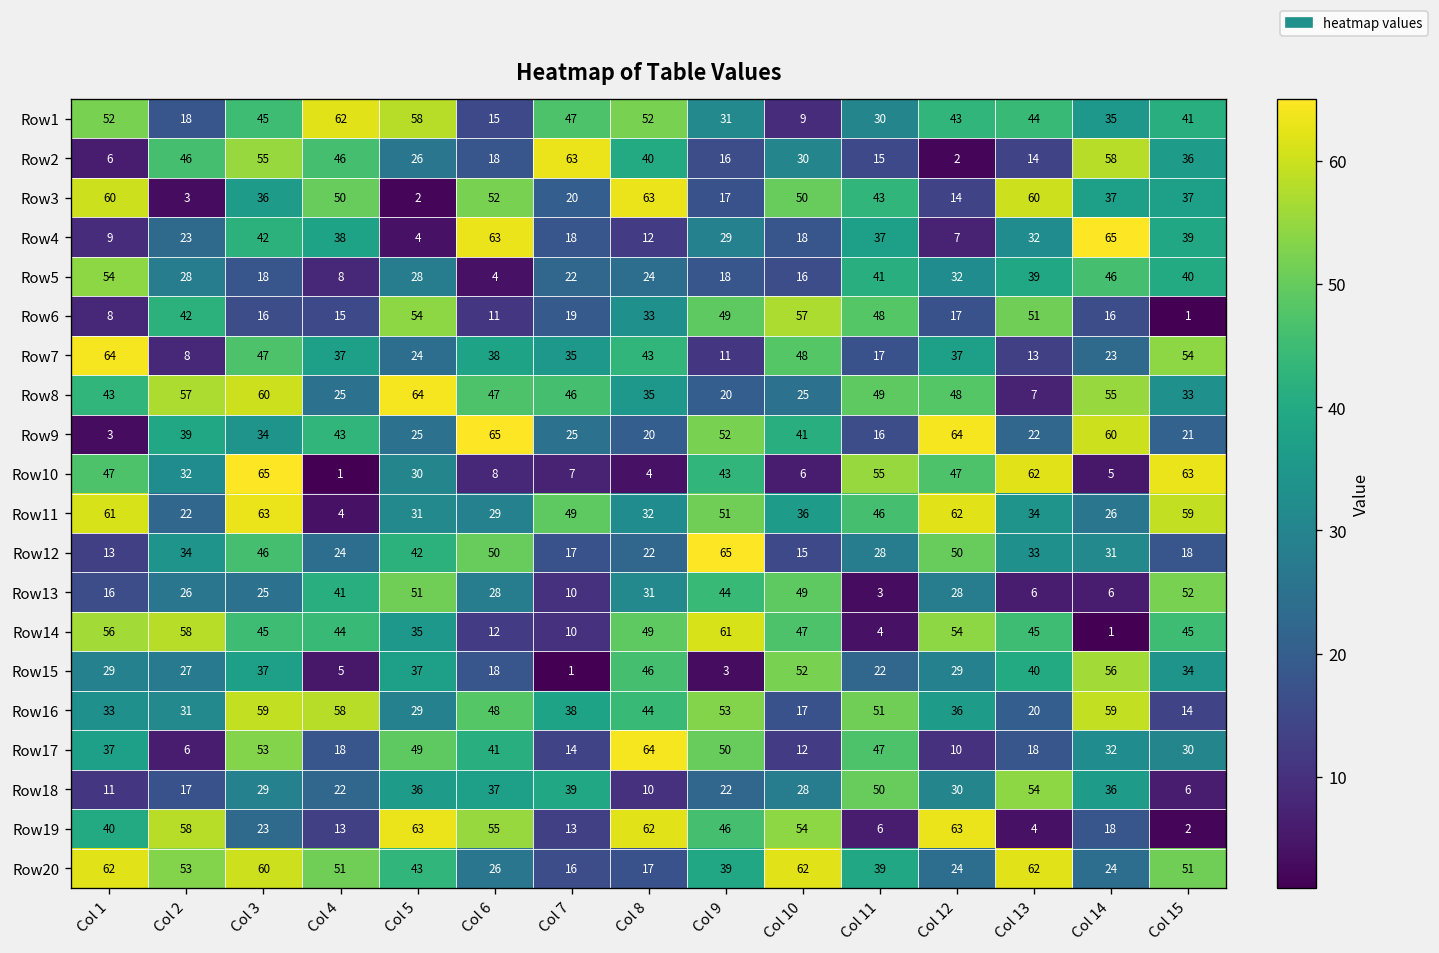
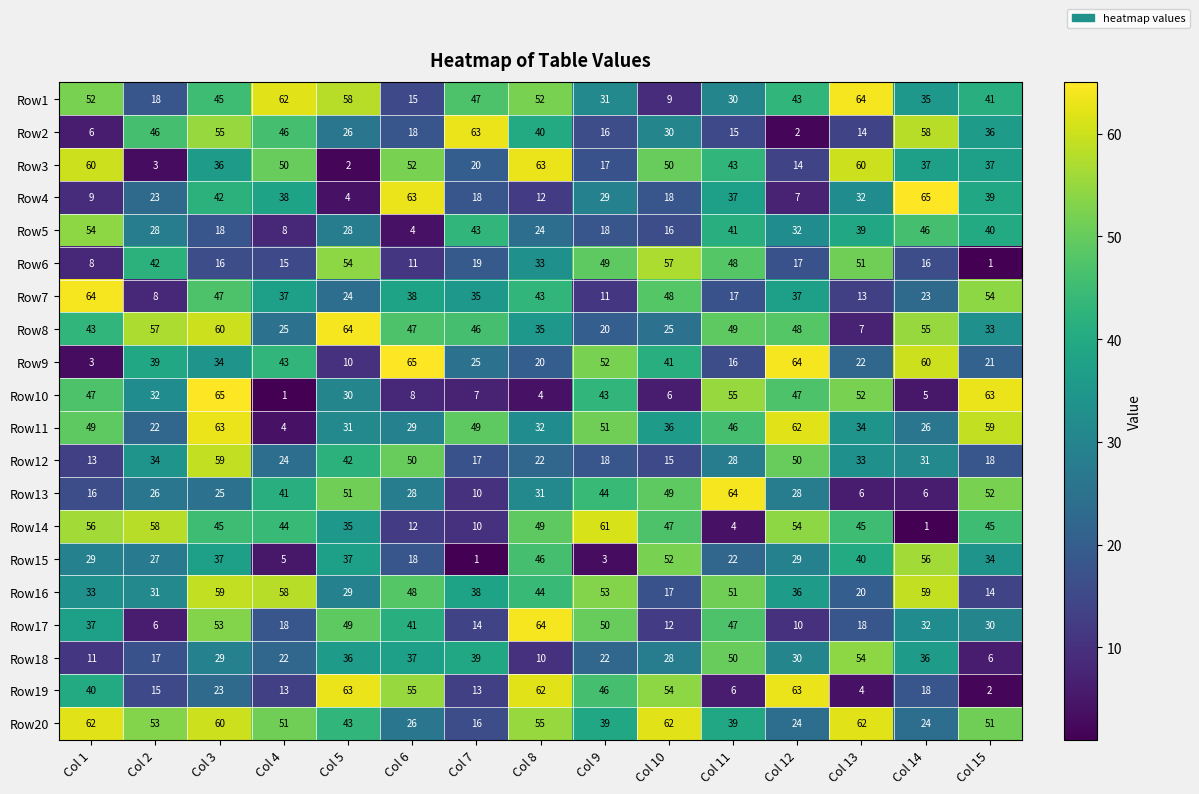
  {
    "Row1": {
      "Col 1": 52,
      "Col 2": 18,
      "Col 3": 45,
      "Col 4": 62,
      "Col 5": 58,
      "Col 6": 15,
      "Col 7": 47,
      "Col 8": 52,
      "Col 9": 31,
      "Col 10": 9,
      "Col 11": 30,
      "Col 12": 43,
-     "Col 13": 44,
+     "Col 13": 64,
      "Col 14": 35,
      "Col 15": 41
    },
    "Row5": {
      "Col 1": 54,
      "Col 2": 28,
      "Col 3": 18,
      "Col 4": 8,
      "Col 5": 28,
      "Col 6": 4,
-     "Col 7": 22,
+     "Col 7": 43,
      "Col 8": 24,
      "Col 9": 18,
      "Col 10": 16,
      "Col 11": 41,
      "Col 12": 32,
      "Col 13": 39,
      "Col 14": 46,
      "Col 15": 40
    },
    "Row9": {
      "Col 1": 3,
      "Col 2": 39,
      "Col 3": 34,
      "Col 4": 43,
-     "Col 5": 25,
+     "Col 5": 10,
      "Col 6": 65,
      "Col 7": 25,
      "Col 8": 20,
      "Col 9": 52,
      "Col 10": 41,
      "Col 11": 16,
      "Col 12": 64,
      "Col 13": 22,
      "Col 14": 60,
      "Col 15": 21
    },
    "Row10": {
      "Col 1": 47,
      "Col 2": 32,
      "Col 3": 65,
      "Col 4": 1,
      "Col 5": 30,
      "Col 6": 8,
      "Col 7": 7,
      "Col 8": 4,
      "Col 9": 43,
      "Col 10": 6,
      "Col 11": 55,
      "Col 12": 47,
-     "Col 13": 62,
+     "Col 13": 52,
      "Col 14": 5,
      "Col 15": 63
    },
    "Row11": {
-     "Col 1": 61,
+     "Col 1": 49,
      "Col 2": 22,
      "Col 3": 63,
      "Col 4": 4,
      "Col 5": 31,
      "Col 6": 29,
      "Col 7": 49,
      "Col 8": 32,
      "Col 9": 51,
      "Col 10": 36,
      "Col 11": 46,
      "Col 12": 62,
      "Col 13": 34,
      "Col 14": 26,
      "Col 15": 59
    },
    "Row12": {
      "Col 1": 13,
      "Col 2": 34,
-     "Col 3": 46,
+     "Col 3": 59,
      "Col 4": 24,
      "Col 5": 42,
      "Col 6": 50,
      "Col 7": 17,
      "Col 8": 22,
-     "Col 9": 65,
+     "Col 9": 18,
      "Col 10": 15,
      "Col 11": 28,
      "Col 12": 50,
      "Col 13": 33,
      "Col 14": 31,
      "Col 15": 18
    },
    "Row13": {
      "Col 1": 16,
      "Col 2": 26,
      "Col 3": 25,
      "Col 4": 41,
      "Col 5": 51,
      "Col 6": 28,
      "Col 7": 10,
      "Col 8": 31,
      "Col 9": 44,
      "Col 10": 49,
-     "Col 11": 3,
+     "Col 11": 64,
      "Col 12": 28,
      "Col 13": 6,
      "Col 14": 6,
      "Col 15": 52
    },
    "Row19": {
      "Col 1": 40,
-     "Col 2": 58,
+     "Col 2": 15,
      "Col 3": 23,
      "Col 4": 13,
      "Col 5": 63,
      "Col 6": 55,
      "Col 7": 13,
      "Col 8": 62,
      "Col 9": 46,
      "Col 10": 54,
      "Col 11": 6,
      "Col 12": 63,
      "Col 13": 4,
      "Col 14": 18,
      "Col 15": 2
    },
    "Row20": {
      "Col 1": 62,
      "Col 2": 53,
      "Col 3": 60,
      "Col 4": 51,
      "Col 5": 43,
      "Col 6": 26,
      "Col 7": 16,
-     "Col 8": 17,
+     "Col 8": 55,
      "Col 9": 39,
      "Col 10": 62,
      "Col 11": 39,
      "Col 12": 24,
      "Col 13": 62,
      "Col 14": 24,
      "Col 15": 51
    }
  }
